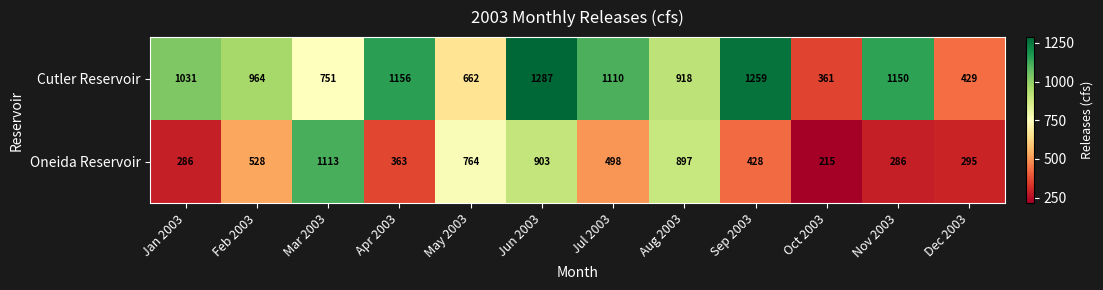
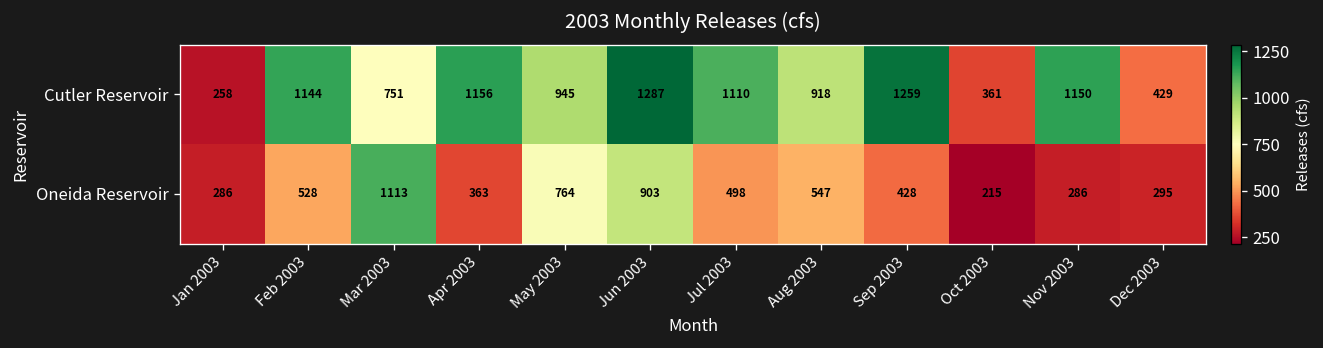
  {
    "Cutler Reservoir": {
-     "Jan 2003": 1031,
-     "Feb 2003": 964,
+     "Jan 2003": 258,
+     "Feb 2003": 1144,
      "Mar 2003": 751,
      "Apr 2003": 1156,
-     "May 2003": 662,
+     "May 2003": 945,
      "Jun 2003": 1287,
      "Jul 2003": 1110,
      "Aug 2003": 918,
      "Sep 2003": 1259,
      "Oct 2003": 361,
      "Nov 2003": 1150,
      "Dec 2003": 429
    },
    "Oneida Reservoir": {
      "Jan 2003": 286,
      "Feb 2003": 528,
      "Mar 2003": 1113,
      "Apr 2003": 363,
      "May 2003": 764,
      "Jun 2003": 903,
      "Jul 2003": 498,
-     "Aug 2003": 897,
+     "Aug 2003": 547,
      "Sep 2003": 428,
      "Oct 2003": 215,
      "Nov 2003": 286,
      "Dec 2003": 295
    }
  }
